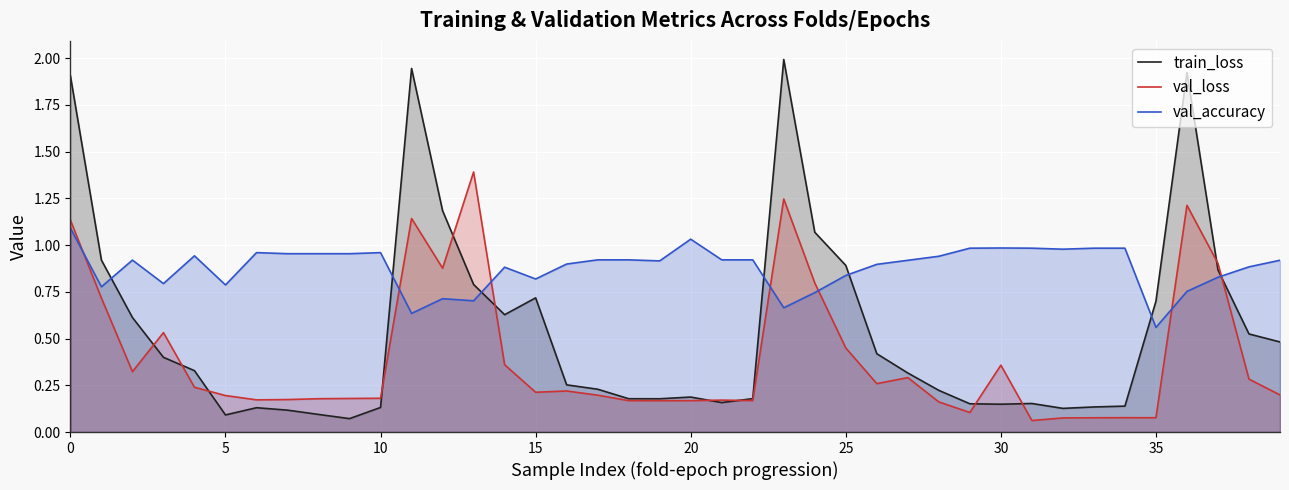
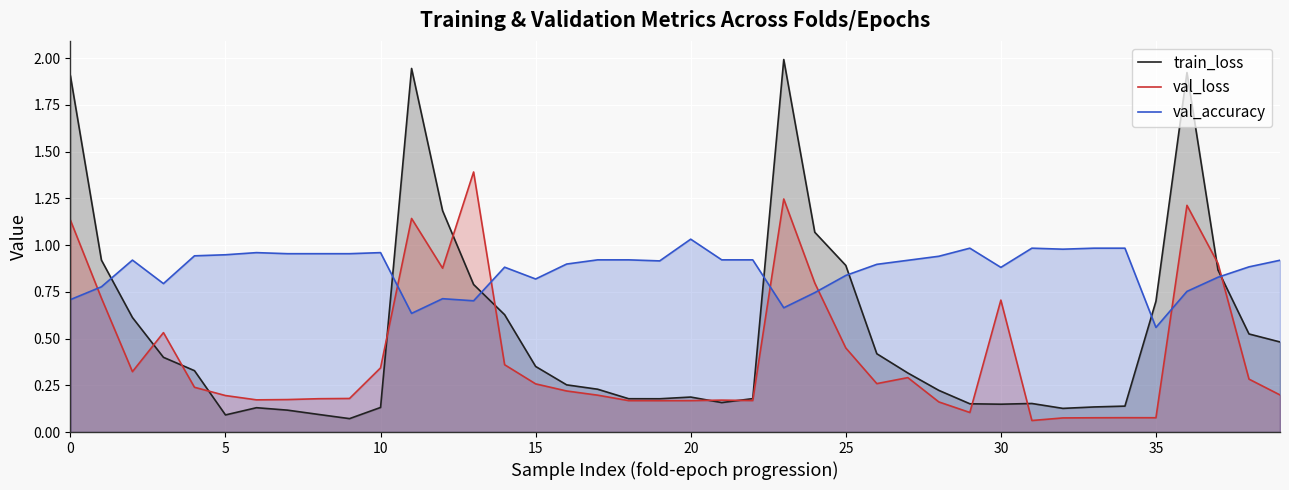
  {
    "train_loss": {
      "0": 1.91,
      "5": 0.09,
      "10": 0.13,
-     "15": 0.72,
+     "15": 0.35,
      "20": 0.19,
      "25": 0.89,
      "30": 0.15,
      "35": 0.70
    },
    "val_loss": {
      "0": 1.13,
      "5": 0.20,
-     "10": 0.18,
-     "15": 0.21,
+     "10": 0.34,
+     "15": 0.26,
      "20": 0.17,
      "25": 0.45,
-     "30": 0.36,
+     "30": 0.71,
      "35": 0.08
    },
    "val_accuracy": {
-     "0": 1.09,
-     "5": 0.79,
+     "0": 0.71,
+     "5": 0.95,
      "10": 0.96,
      "15": 0.82,
      "20": 1.03,
      "25": 0.84,
-     "30": 0.98,
+     "30": 0.88,
      "35": 0.56
    }
  }
